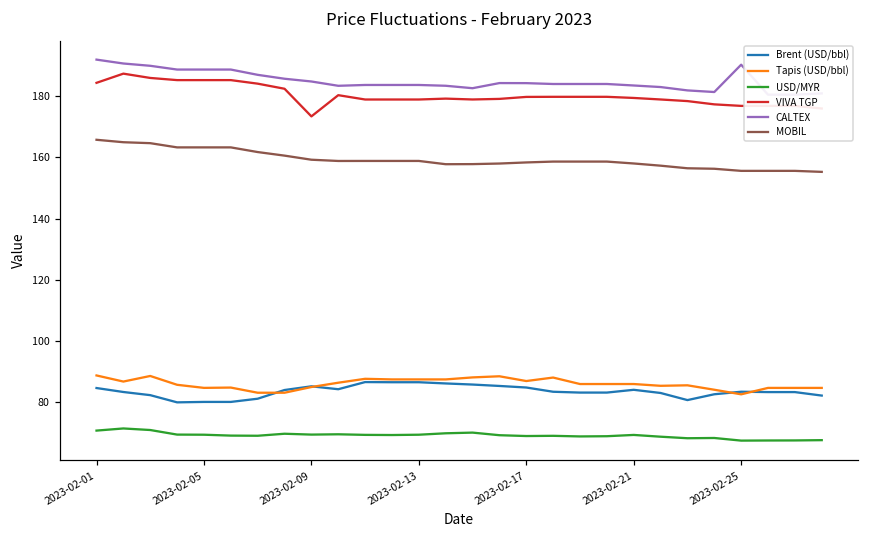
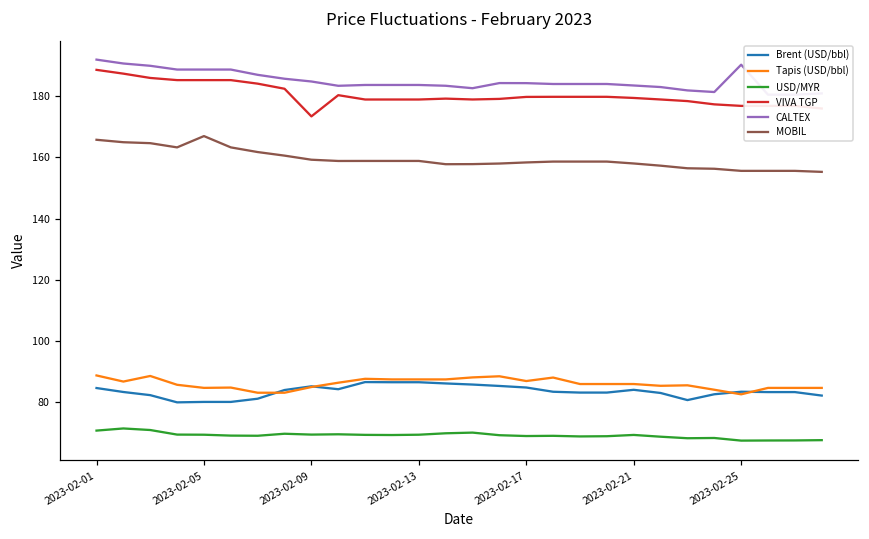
  {
    "Brent (USD/bbl)": {
      "2023-02-01": 84,
      "2023-02-05": 80,
      "2023-02-13": 86,
      "2023-02-17": 85,
      "2023-02-21": 84
    },
    "Tapis (USD/bbl)": {
      "2023-02-01": 89,
      "2023-02-05": 85,
      "2023-02-13": 87,
      "2023-02-17": 87,
      "2023-02-21": 86
    },
    "USD/MYR": {
      "2023-02-01": 71,
      "2023-02-05": 69,
      "2023-02-09": 69,
      "2023-02-13": 69,
      "2023-02-17": 69,
      "2023-02-21": 69,
      "2023-02-25": 67
    },
    "VIVA TGP": {
-     "2023-02-01": 184,
+     "2023-02-01": 189,
      "2023-02-05": 185,
      "2023-02-09": 173,
      "2023-02-13": 179,
      "2023-02-17": 180,
      "2023-02-21": 179,
      "2023-02-25": 177
    },
    "CALTEX": {
      "2023-02-01": 192,
      "2023-02-05": 189,
      "2023-02-09": 185,
      "2023-02-13": 184,
      "2023-02-17": 184,
      "2023-02-21": 184,
      "2023-02-25": 190
    },
    "MOBIL": {
      "2023-02-01": 166,
-     "2023-02-05": 163,
+     "2023-02-05": 167,
      "2023-02-09": 159,
      "2023-02-13": 159,
      "2023-02-17": 158,
      "2023-02-21": 158,
      "2023-02-25": 156
    }
  }
